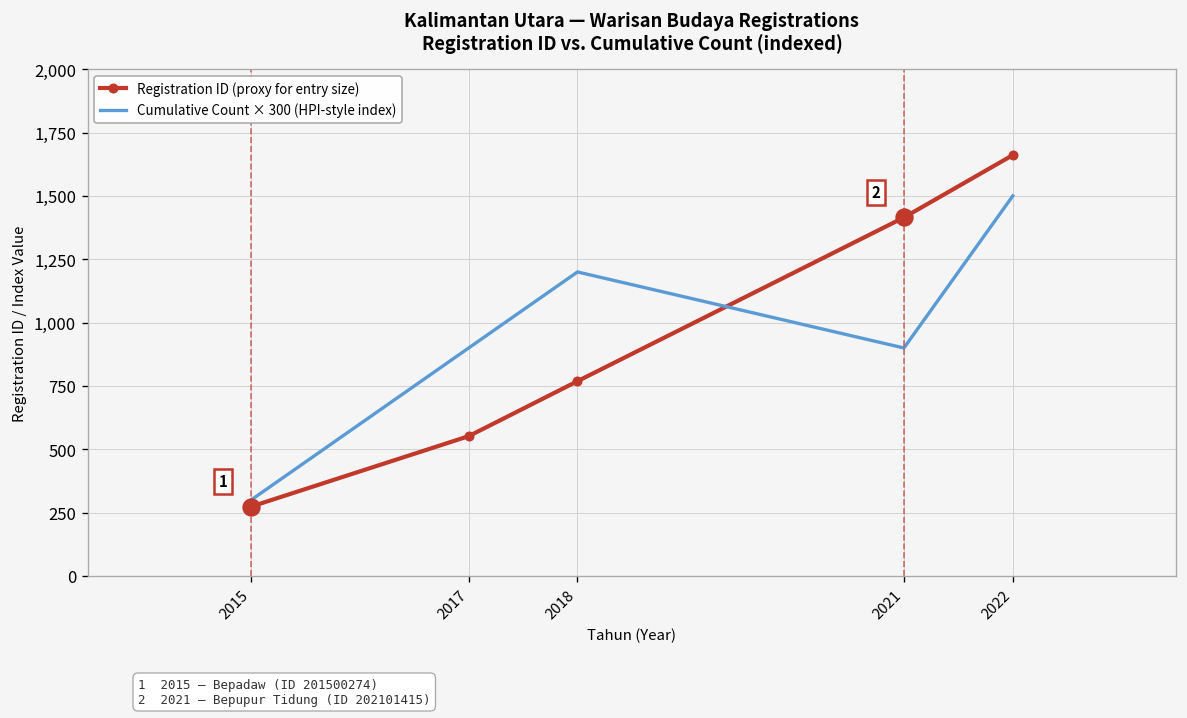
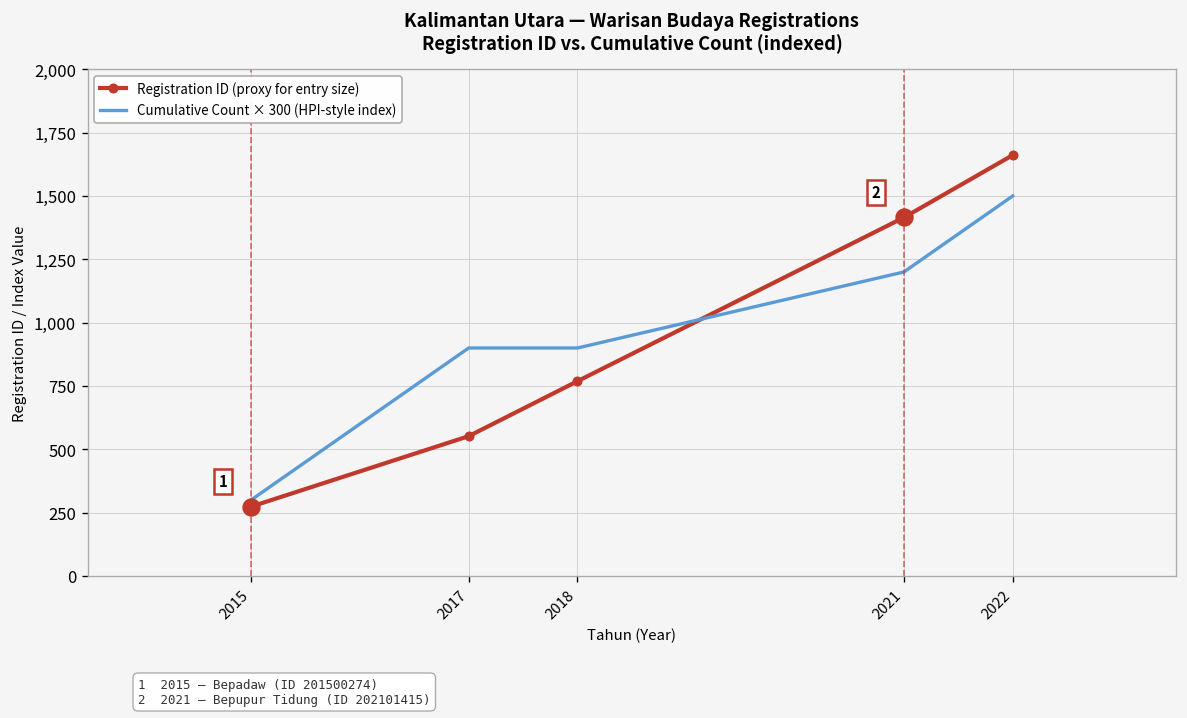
  {
    "Cumulative Count × 300 (HPI-style index)": {
      "2017": "900",
-     "2018": "1,200",
-     "2021": "900",
+     "2018": "900",
+     "2021": "1,200",
      "2022": "1,500"
    }
  }
